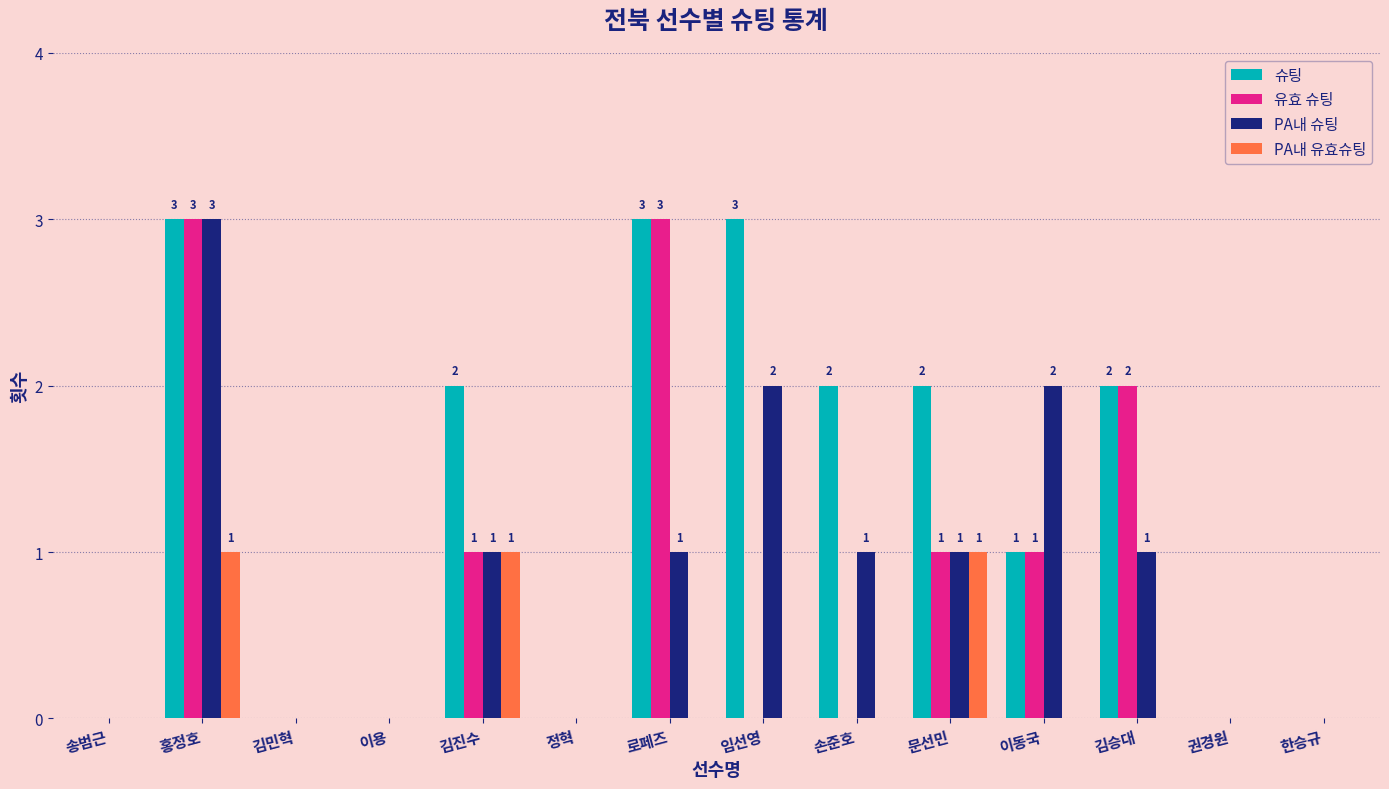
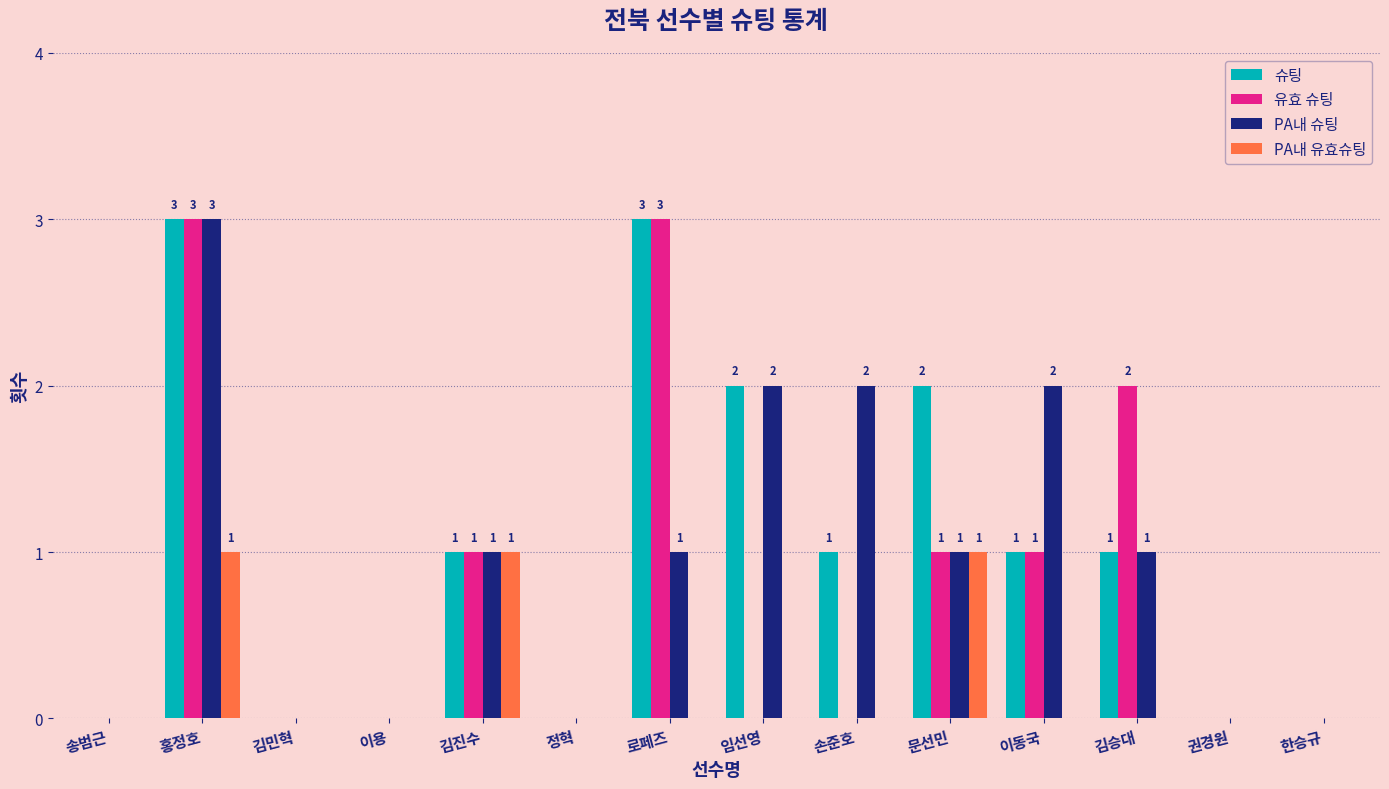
  {
    "슈팅": {
      "홍정호": 3,
-     "김진수": 2,
+     "김진수": 1,
      "로페즈": 3,
-     "임선영": 3,
-     "손준호": 2,
+     "임선영": 2,
+     "손준호": 1,
      "문선민": 2,
      "이동국": 1,
-     "김승대": 2
+     "김승대": 1
    },
    "유효 슈팅": {
      "홍정호": 3,
      "김진수": 1,
      "로페즈": 3,
      "문선민": 1,
      "이동국": 1,
      "김승대": 2
    },
    "PA내 슈팅": {
      "홍정호": 3,
      "김진수": 1,
      "로페즈": 1,
      "임선영": 2,
-     "손준호": 1,
+     "손준호": 2,
      "문선민": 1,
      "이동국": 2,
      "김승대": 1
    },
    "PA내 유효슈팅": {
      "홍정호": 1,
      "김진수": 1,
      "문선민": 1
    }
  }
